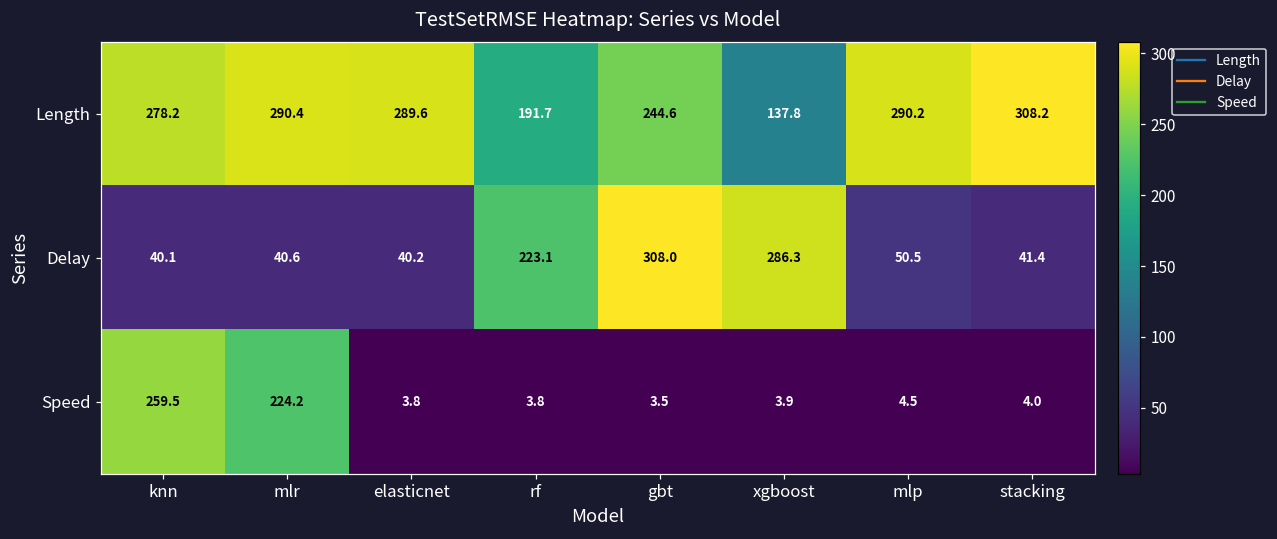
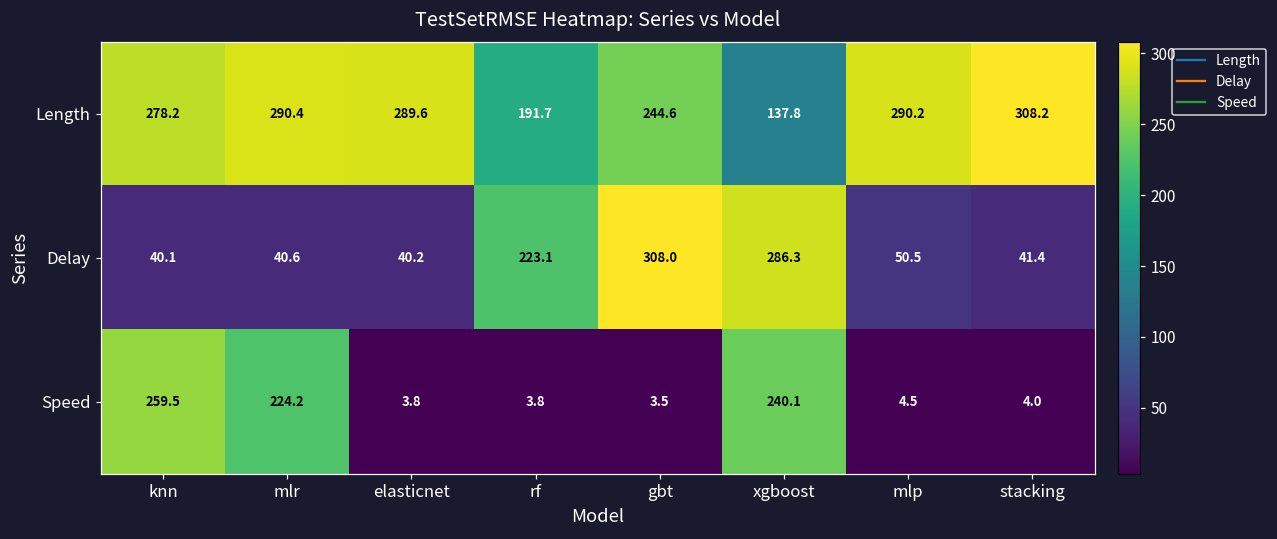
  {
    "Length": {
      "knn": 278.2,
      "mlr": 290.4,
      "elasticnet": 289.6,
      "rf": 191.7,
      "gbt": 244.6,
      "xgboost": 137.8,
      "mlp": 290.2,
      "stacking": 308.2
    },
    "Delay": {
      "knn": 40.1,
      "mlr": 40.6,
      "elasticnet": 40.2,
      "rf": 223.1,
      "gbt": 308.0,
      "xgboost": 286.3,
      "mlp": 50.5,
      "stacking": 41.4
    },
    "Speed": {
      "knn": 259.5,
      "mlr": 224.2,
      "elasticnet": 3.8,
      "rf": 3.8,
      "gbt": 3.5,
-     "xgboost": 3.9,
+     "xgboost": 240.1,
      "mlp": 4.5,
      "stacking": 4.0
    }
  }
